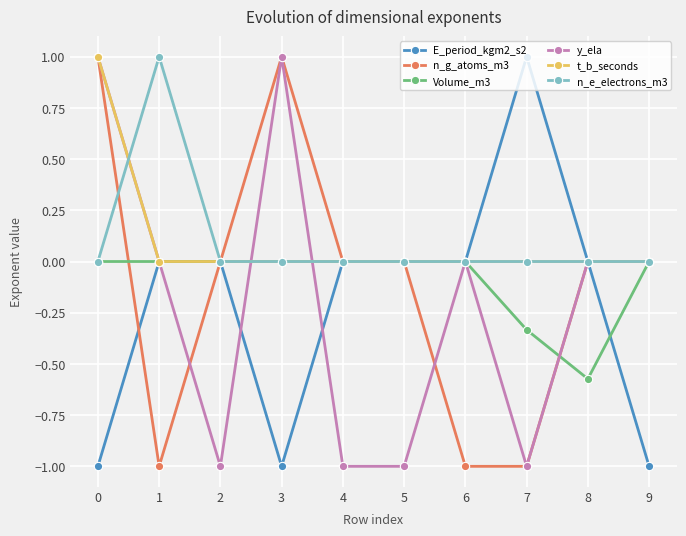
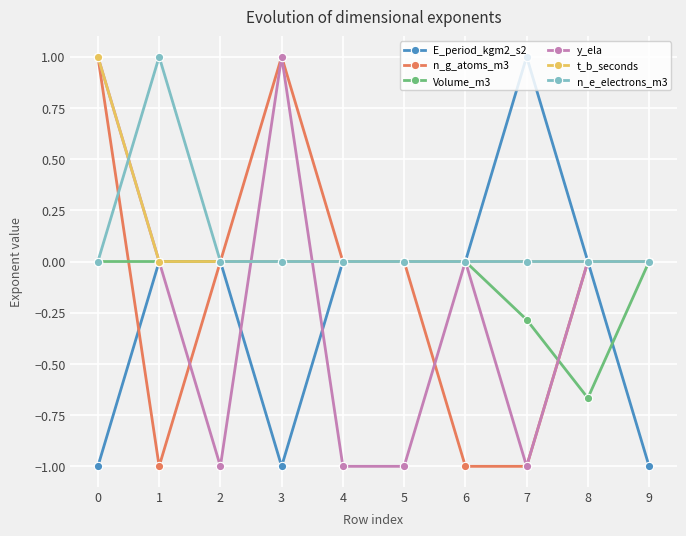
  {
    "E_period_kgm2_s2": {
      "0": -1.00,
      "3": -1.00,
      "9": -1.00
    },
    "n_g_atoms_m3": {
      "1": -1.00,
      "6": -1.00
    },
    "Volume_m3": {
-     "7": -0.33,
-     "8": -0.57
+     "7": -0.28,
+     "8": -0.67
    },
    "y_ela": {
      "2": -1.00,
      "4": -1.00,
      "5": -1.00
    },
    "n_e_electrons_m3": {
      "1": 1.00
    }
  }
